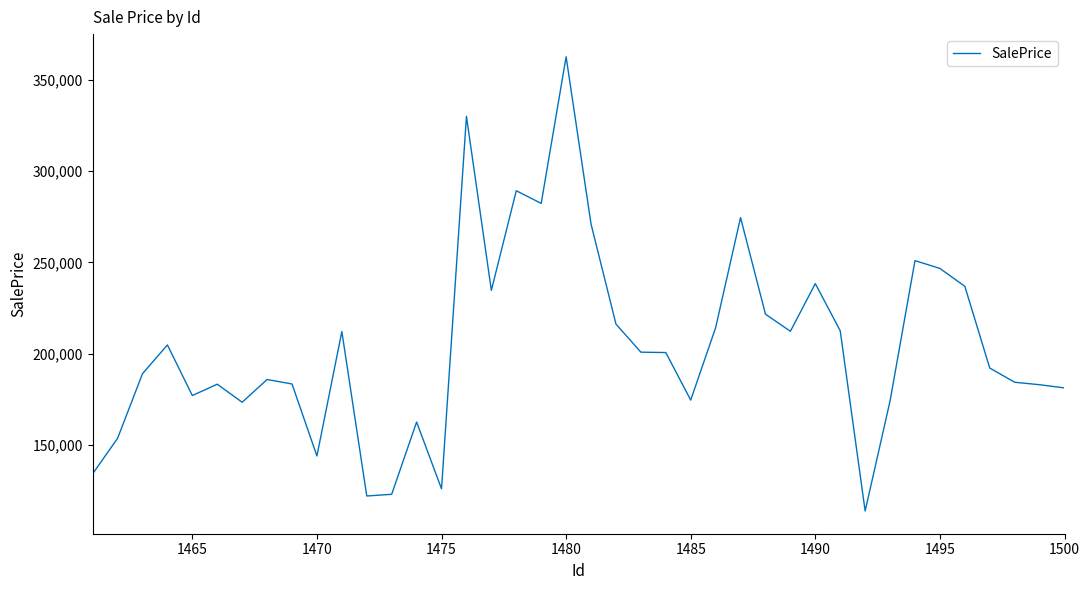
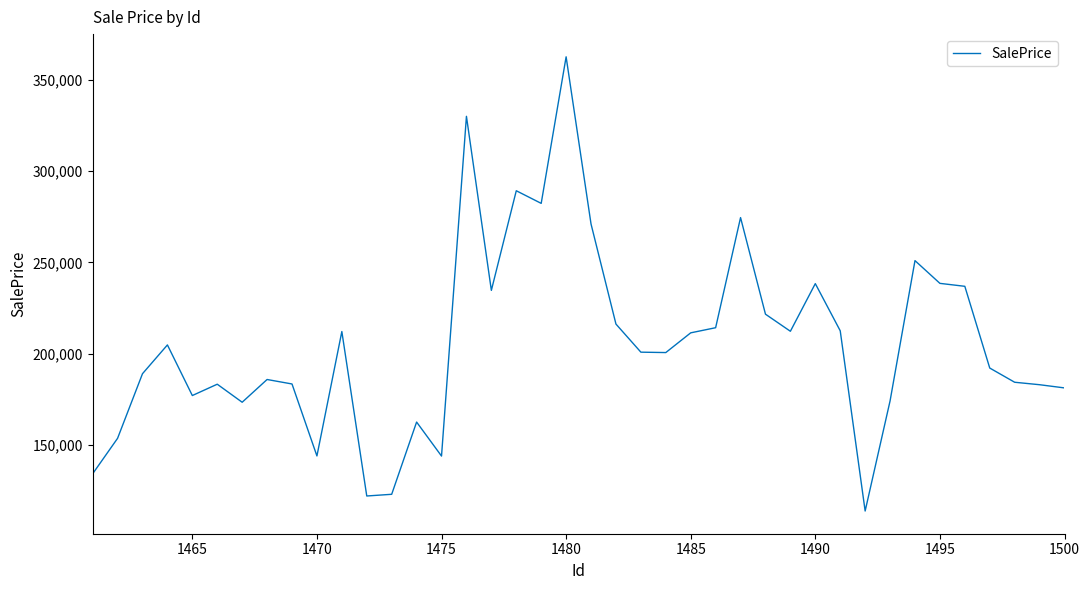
  {
    "1465": "177,000",
    "1470": "144,000",
-   "1475": "126,000",
+   "1475": "144,000",
    "1480": "363,000",
-   "1485": "175,000",
+   "1485": "211,000",
    "1490": "238,000",
-   "1495": "247,000",
+   "1495": "238,000",
    "1500": "181,000"
  }
